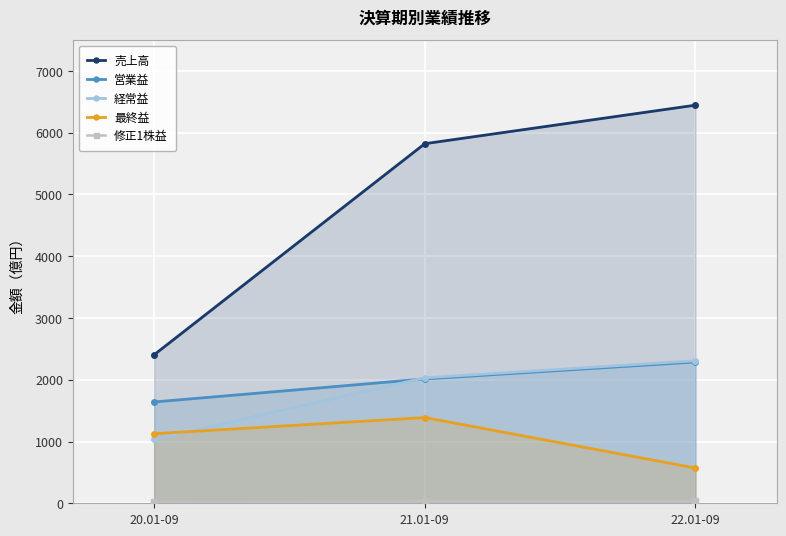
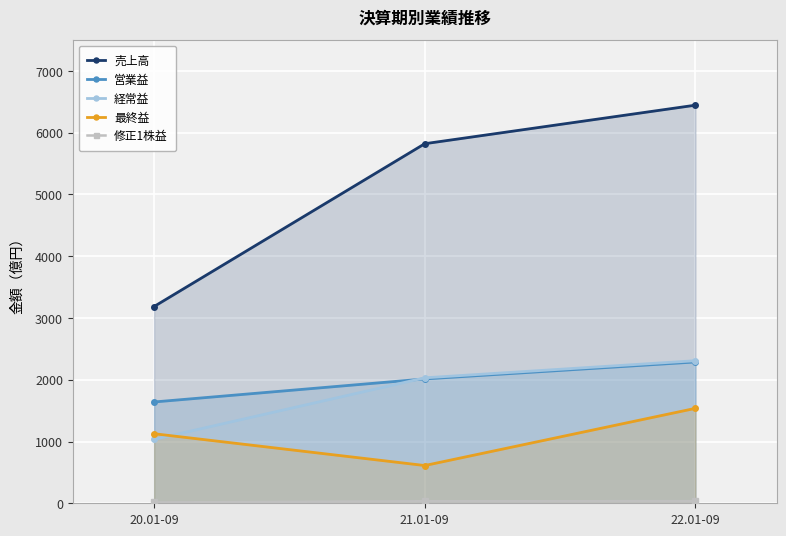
  {
    "売上高": {
-     "20.01-09": 2400,
+     "20.01-09": 3200,
      "21.01-09": 5800,
      "22.01-09": 6400
    },
    "営業益": {
      "20.01-09": 1600
    },
    "最終益": {
      "20.01-09": 1100,
-     "21.01-09": 1400,
-     "22.01-09": 600
+     "21.01-09": 600,
+     "22.01-09": 1500
    }
  }
